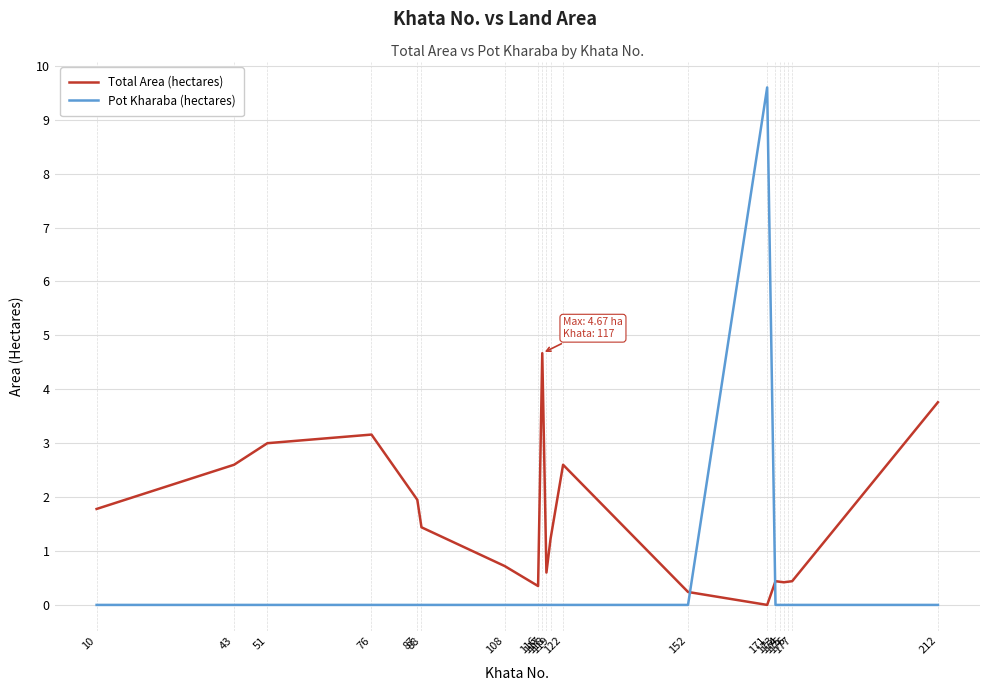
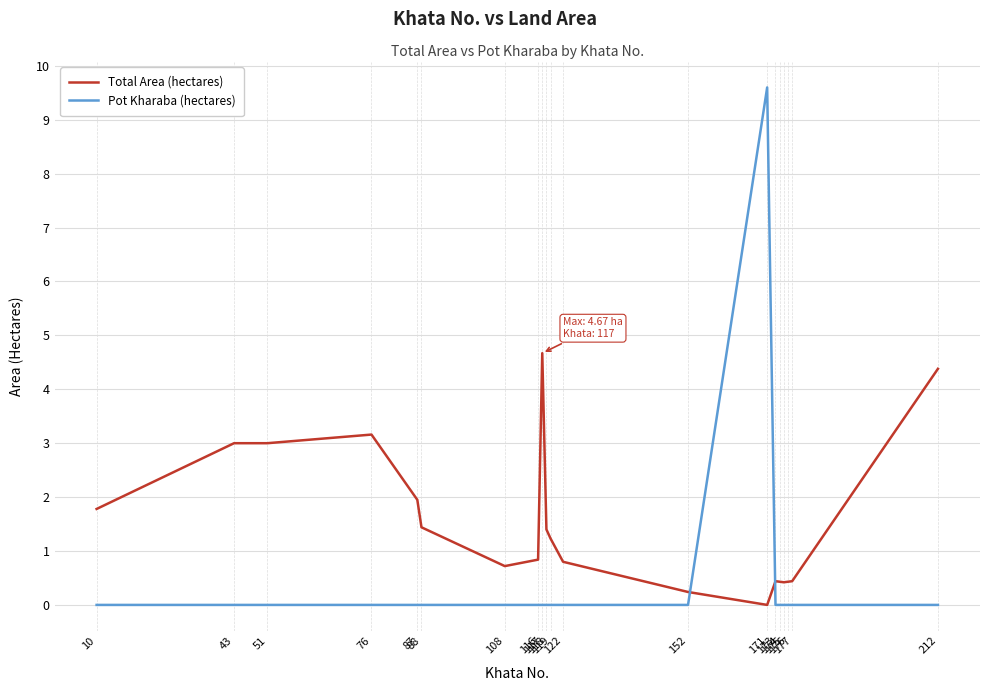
  {
    "Total Area (hectares)": {
      "10": 1.8,
-     "43": 2.6,
+     "43": 3.0,
      "51": 3.0,
      "76": 3.2,
      "87": 2.0,
      "88": 1.4,
      "108": 0.7,
-     "116": 0.4,
-     "118": 0.6,
+     "116": 0.8,
+     "118": 1.4,
      "119": 1.2,
-     "122": 2.6,
+     "122": 0.8,
      "152": 0.2,
      "171": 0.0,
      "173": 0.4,
      "174": 0.4,
      "175": 0.4,
      "176": 0.4,
      "177": 0.4,
-     "212": 3.8
+     "212": 4.4
    },
    "Pot Kharaba (hectares)": {
      "10": 0.0,
      "43": 0.0,
      "51": 0.0,
      "76": 0.0,
      "87": 0.0,
      "88": 0.0,
      "108": 0.0,
      "116": 0.0,
      "117": 0.0,
      "118": 0.0,
      "119": 0.0,
      "122": 0.0,
      "152": 0.0,
      "171": 9.6,
      "173": 0.0,
      "174": 0.0,
      "175": 0.0,
      "176": 0.0,
      "177": 0.0,
      "212": 0.0
    }
  }
